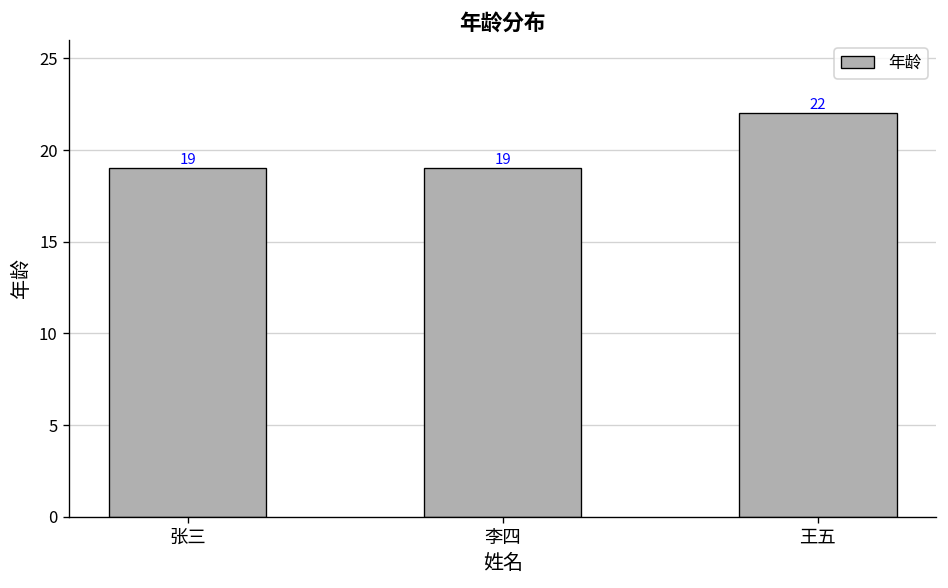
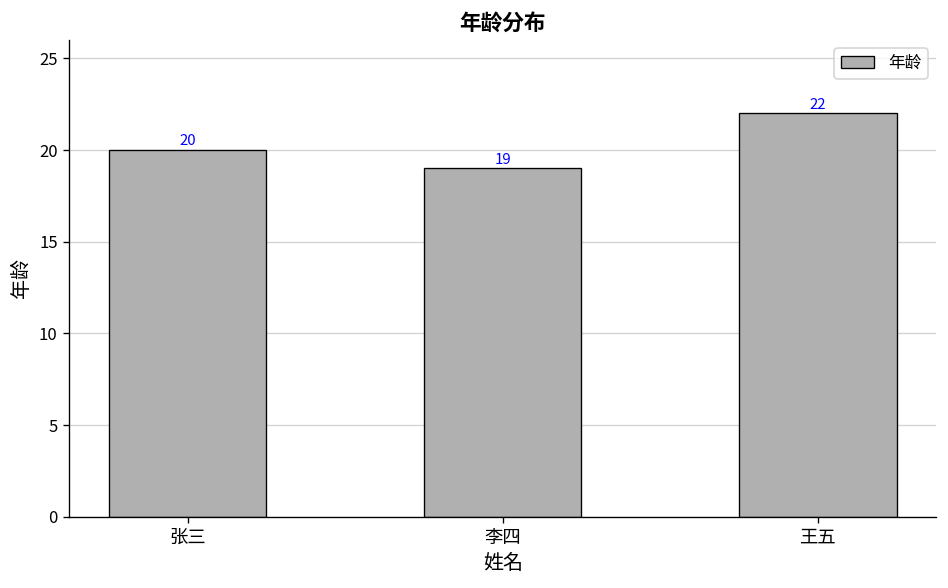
  {
-   "张三": 19,
+   "张三": 20,
    "李四": 19,
    "王五": 22
  }
